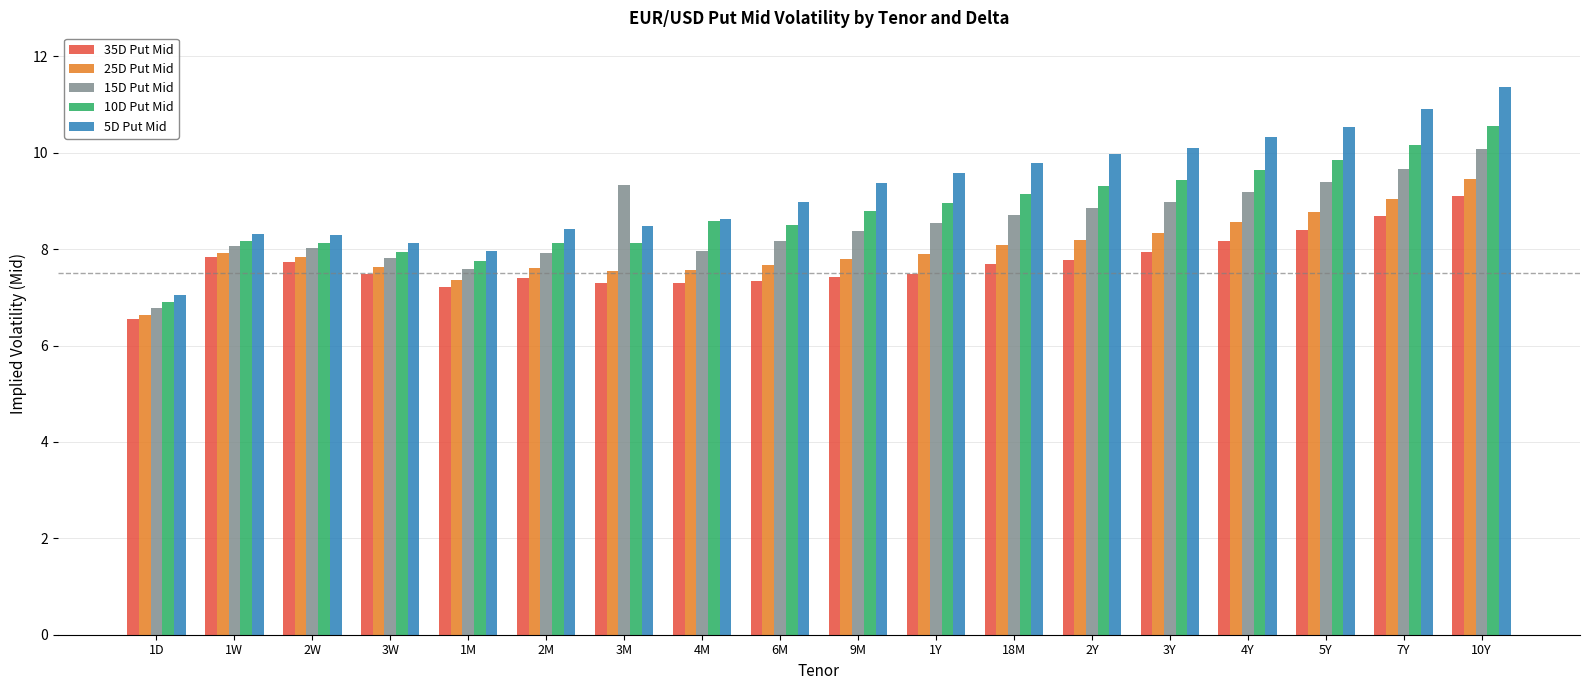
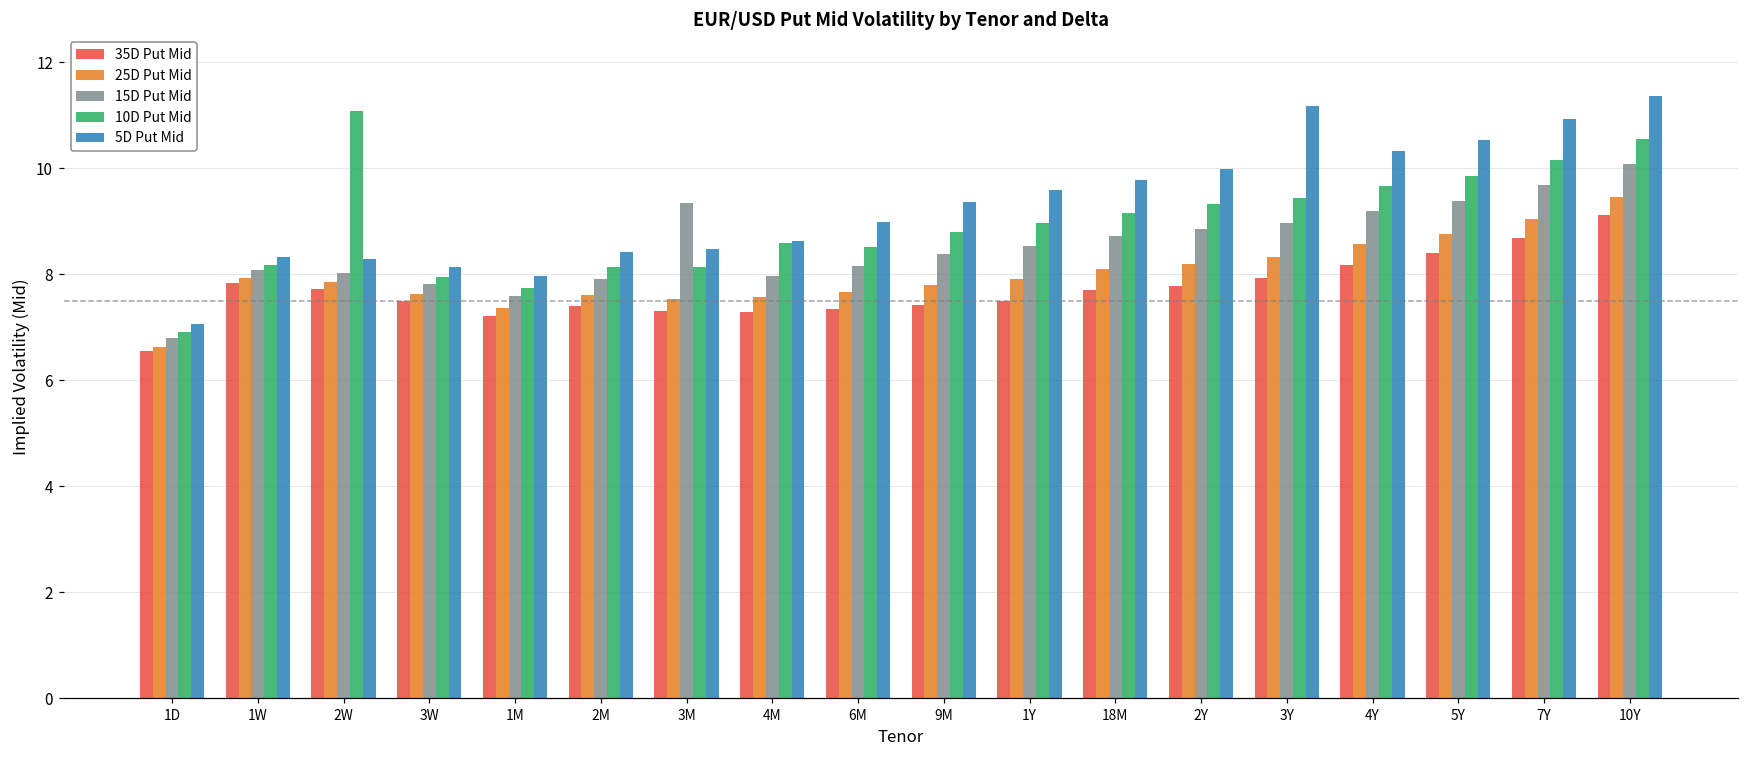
  {
    "15D Put Mid": {
      "1D": 6.8,
      "1W": 8.1,
      "2W": 8.0,
      "3W": 7.8,
      "1M": 7.6,
      "2M": 7.9,
      "3M": 9.3,
      "4M": 8.0,
      "6M": 8.2,
      "9M": 8.4,
      "1Y": 8.5,
      "18M": 8.7,
      "2Y": 8.8,
      "3Y": 9.0,
      "4Y": 9.2,
      "5Y": 9.4,
      "7Y": 9.7,
      "10Y": 10.1
    },
    "10D Put Mid": {
      "1D": 6.9,
      "1W": 8.2,
-     "2W": 8.1,
+     "2W": 11.1,
      "3W": 8.0,
      "1M": 7.7,
      "2M": 8.1,
      "3M": 8.1,
      "4M": 8.6,
      "6M": 8.5,
      "9M": 8.8,
      "1Y": 9.0,
      "18M": 9.2,
      "2Y": 9.3,
      "3Y": 9.4,
      "4Y": 9.7,
      "5Y": 9.9,
      "7Y": 10.2,
      "10Y": 10.6
    },
    "5D Put Mid": {
      "1D": 7.1,
      "1W": 8.3,
      "2W": 8.3,
      "3W": 8.1,
      "1M": 8.0,
      "2M": 8.4,
      "3M": 8.5,
      "4M": 8.6,
      "6M": 9.0,
      "9M": 9.4,
      "1Y": 9.6,
      "18M": 9.8,
      "2Y": 10.0,
-     "3Y": 10.1,
+     "3Y": 11.2,
      "4Y": 10.3,
      "5Y": 10.5,
      "7Y": 10.9,
      "10Y": 11.4
    }
  }
